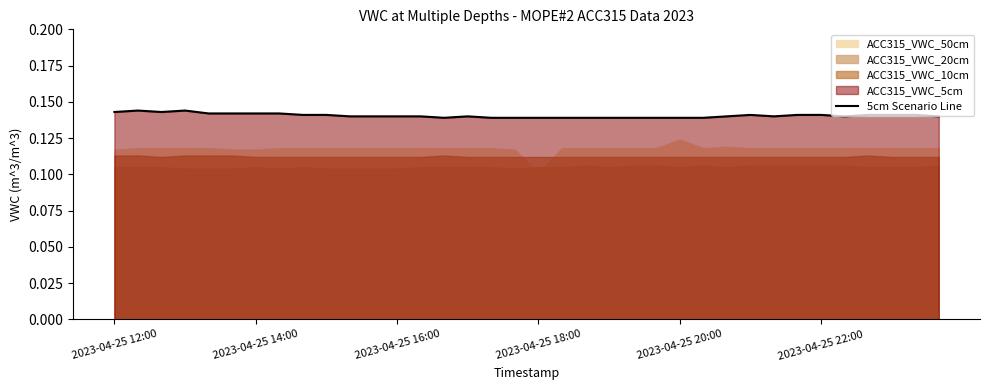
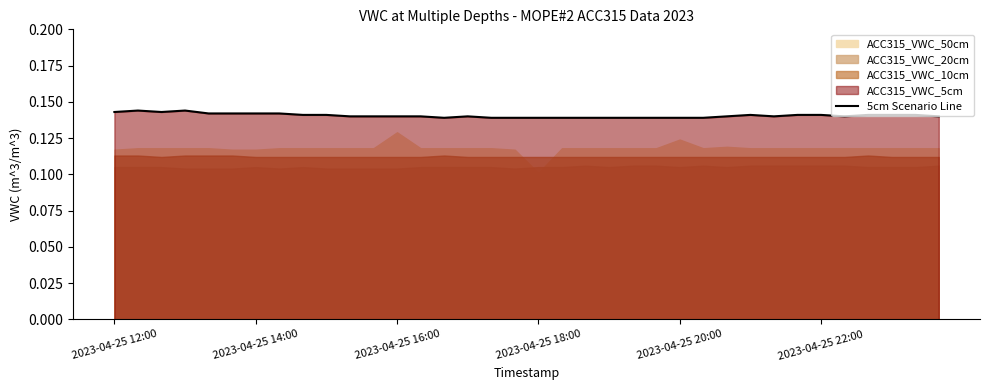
  {
    "ACC315_VWC_50cm": {
      "2023-04-25 12:00": 0.117,
      "2023-04-25 14:00": 0.117,
-     "2023-04-25 16:00": 0.118,
+     "2023-04-25 16:00": 0.129,
      "2023-04-25 18:00": 0.101,
      "2023-04-25 20:00": 0.124,
      "2023-04-25 22:00": 0.118
    }
  }
